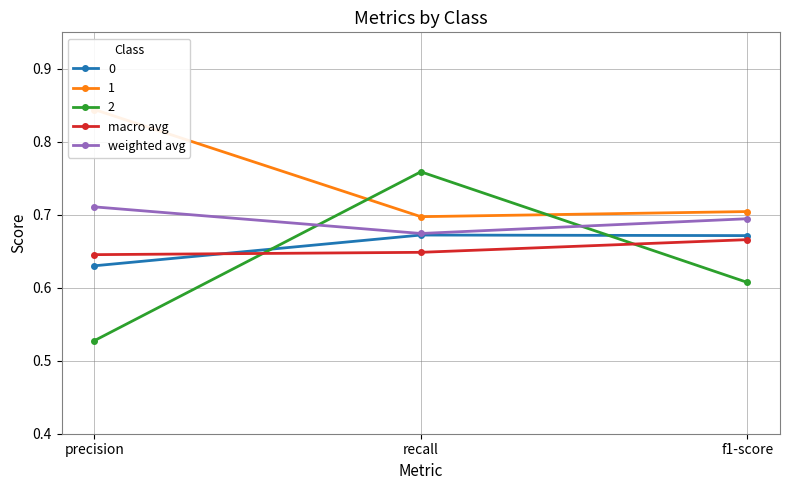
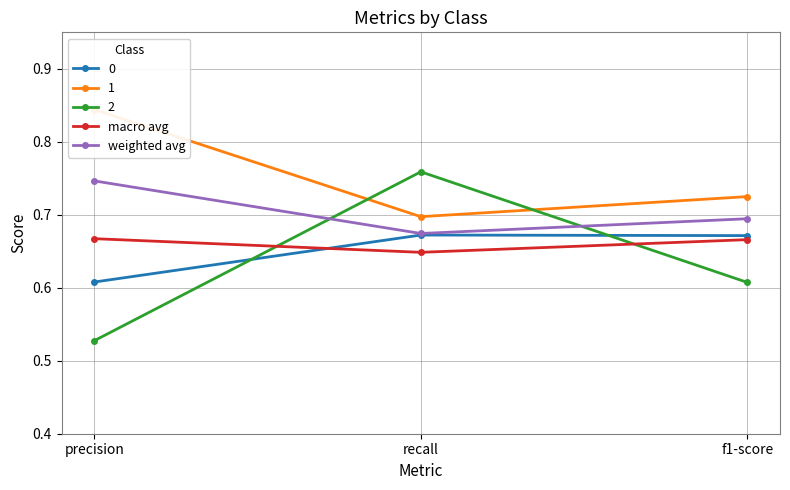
  {
    "0": {
-     "precision": 0.63,
+     "precision": 0.61,
      "f1-score": 0.67
    },
    "1": {
      "recall": 0.70,
-     "f1-score": 0.70
+     "f1-score": 0.72
    },
    "2": {
      "precision": 0.53,
      "recall": 0.76,
      "f1-score": 0.61
    },
    "macro avg": {
-     "precision": 0.65,
+     "precision": 0.67,
      "recall": 0.65,
      "f1-score": 0.67
    },
    "weighted avg": {
-     "precision": 0.71,
+     "precision": 0.75,
      "f1-score": 0.69
    }
  }
